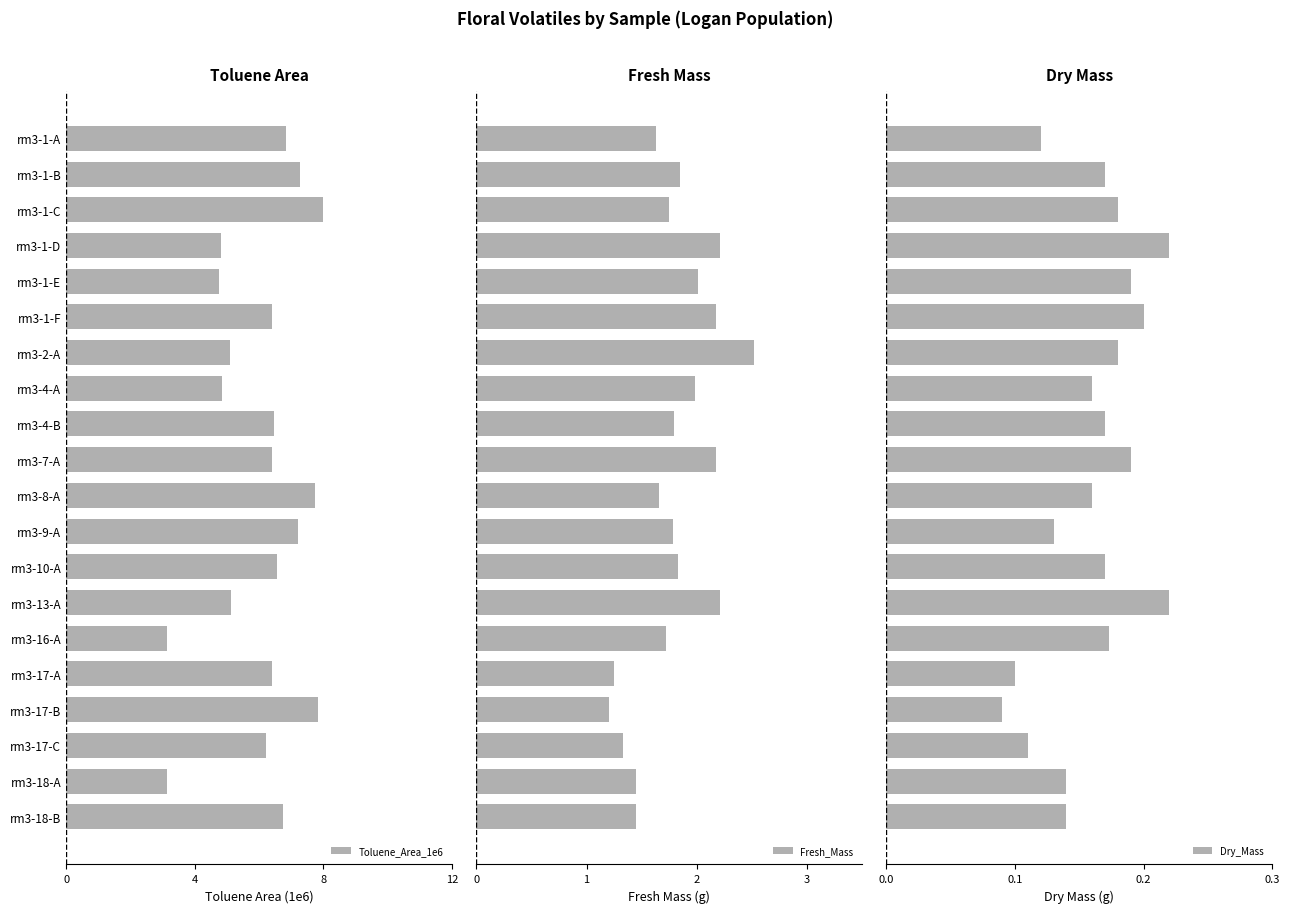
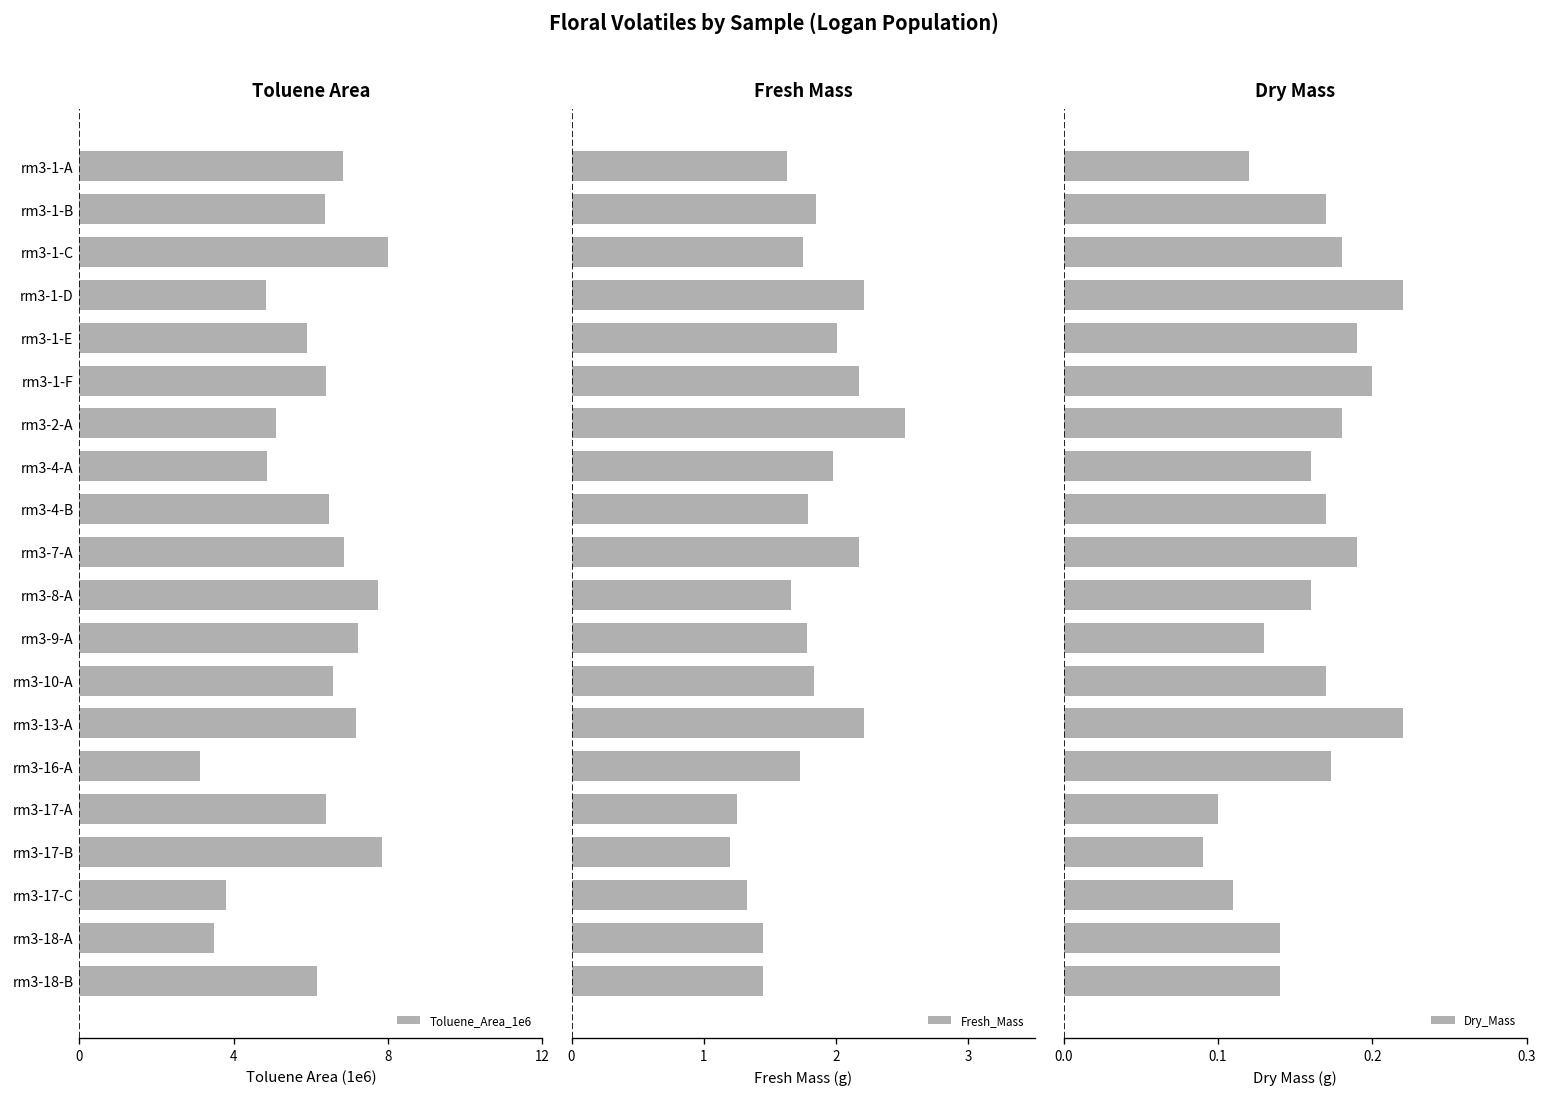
  {
    "Toluene Area": {
      "rm3-1-A": 6.8,
-     "rm3-1-B": 7.3,
+     "rm3-1-B": 6.4,
      "rm3-1-C": 8.0,
      "rm3-1-D": 4.8,
-     "rm3-1-E": 4.8,
+     "rm3-1-E": 5.9,
      "rm3-1-F": 6.4,
      "rm3-2-A": 5.1,
      "rm3-4-A": 4.9,
      "rm3-4-B": 6.5,
-     "rm3-7-A": 6.4,
+     "rm3-7-A": 6.9,
      "rm3-8-A": 7.7,
      "rm3-9-A": 7.2,
      "rm3-10-A": 6.6,
-     "rm3-13-A": 5.1,
+     "rm3-13-A": 7.2,
      "rm3-16-A": 3.1,
      "rm3-17-A": 6.4,
      "rm3-17-B": 7.8,
-     "rm3-17-C": 6.2,
-     "rm3-18-A": 3.2,
-     "rm3-18-B": 6.7
+     "rm3-17-C": 3.8,
+     "rm3-18-A": 3.5,
+     "rm3-18-B": 6.2
    }
  }
